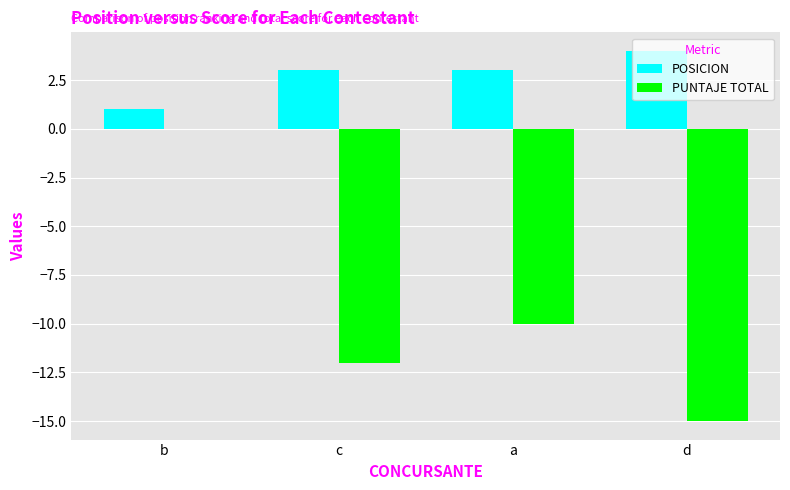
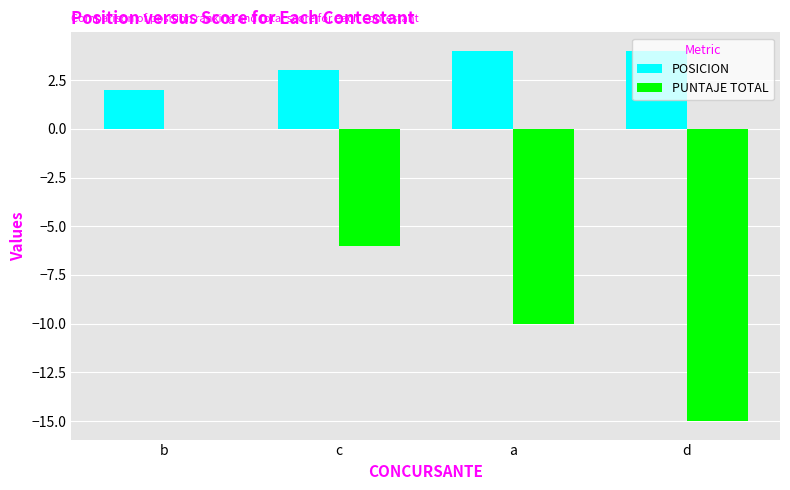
  {
    "POSICION": {
-     "b": 1,
+     "b": 2,
      "c": 3,
-     "a": 3
+     "a": 4
    },
    "PUNTAJE TOTAL": {
      "b": 0,
-     "c": -12,
+     "c": -6,
      "a": -10,
      "d": -15
    }
  }
